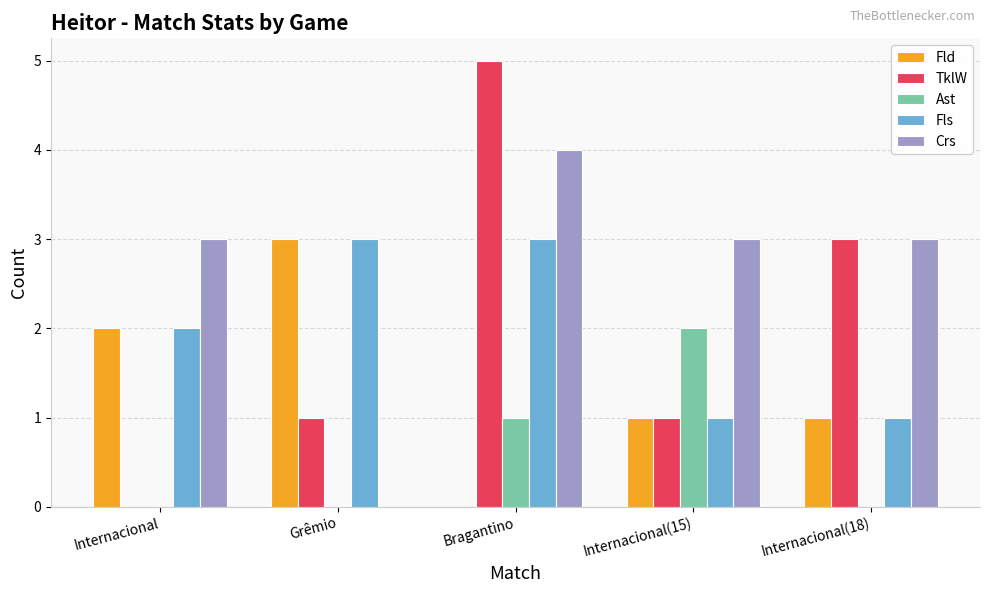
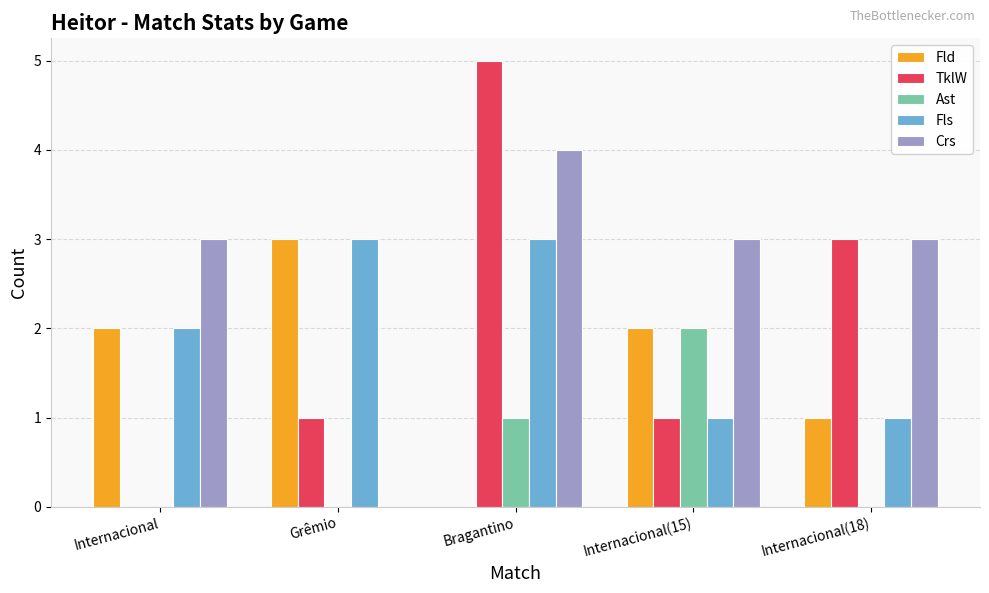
  {
    "Fld": {
      "Internacional": 2,
      "Grêmio": 3,
      "Bragantino": 0,
-     "Internacional(15)": 1,
+     "Internacional(15)": 2,
      "Internacional(18)": 1
    },
    "TklW": {
      "Internacional": 0,
      "Grêmio": 1,
      "Bragantino": 5,
      "Internacional(15)": 1,
      "Internacional(18)": 3
    }
  }
